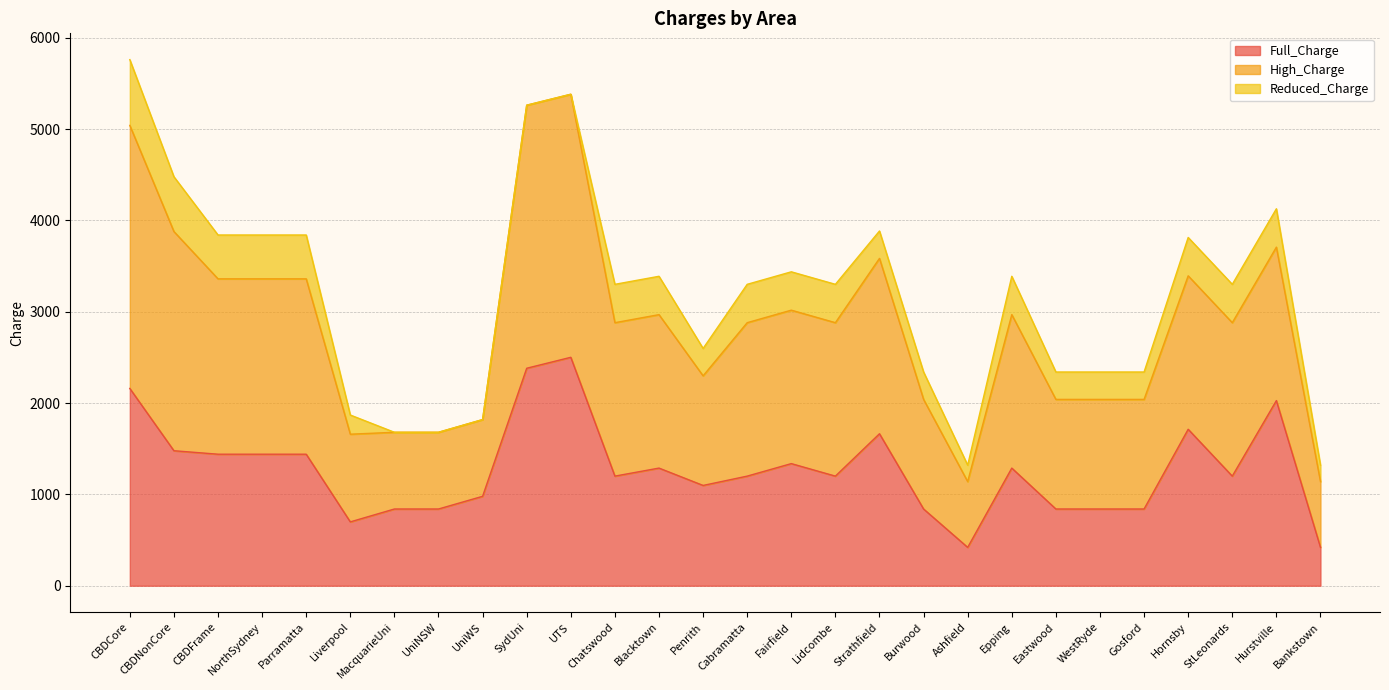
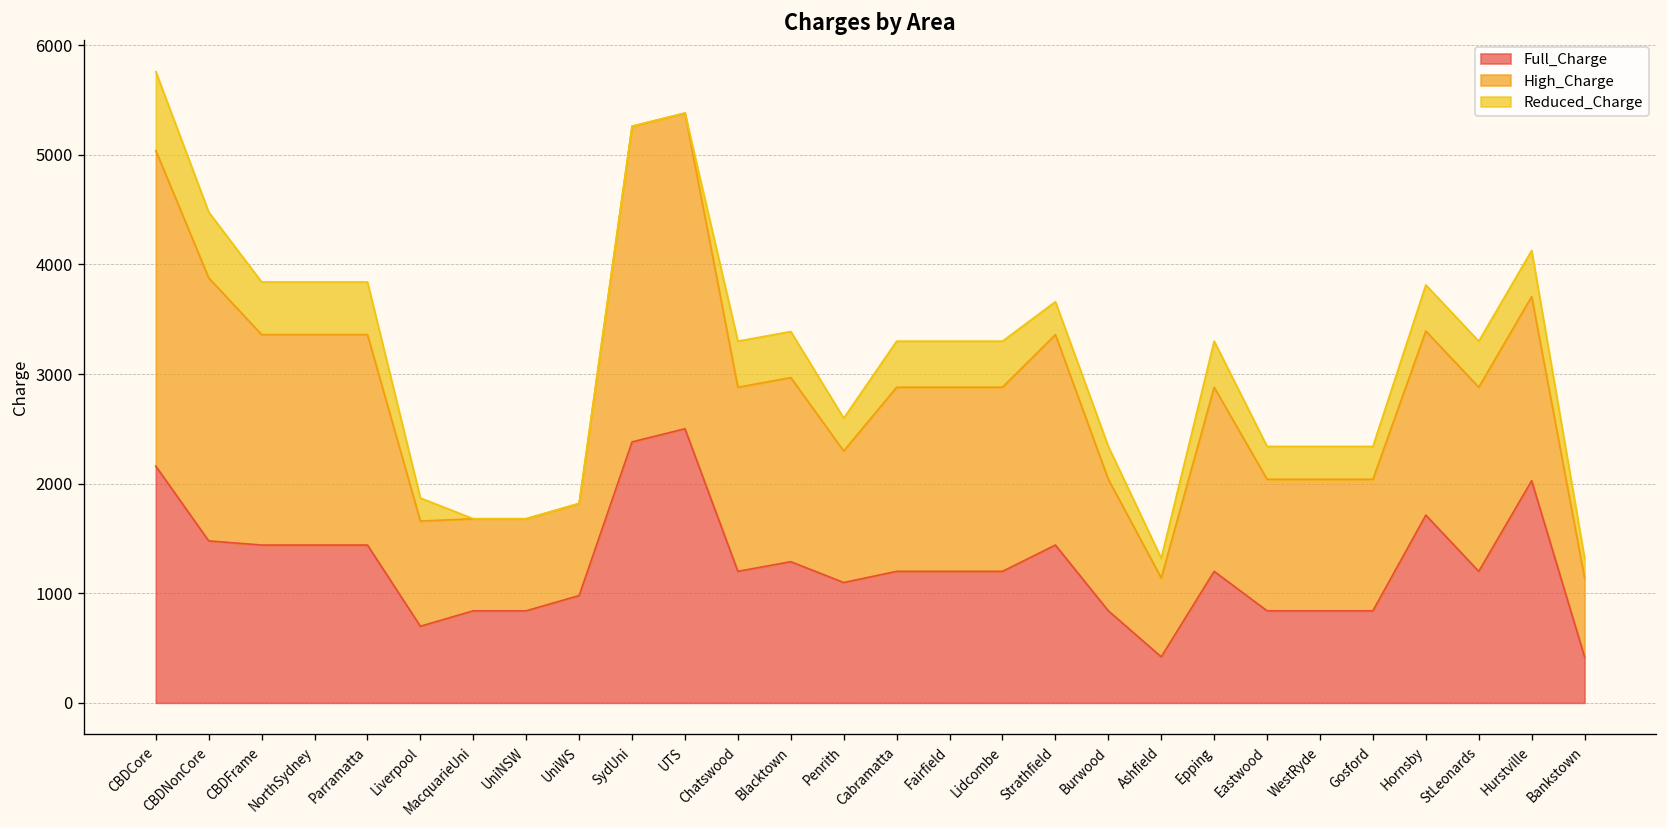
  {
    "Full_Charge": {
      "CBDCore": 2200,
      "CBDNonCore": 1500,
      "CBDFrame": 1400,
      "NorthSydney": 1400,
      "Parramatta": 1400,
      "Liverpool": 700,
      "MacquarieUni": 800,
      "UniNSW": 800,
      "UniWS": 1000,
      "SydUni": 2400,
      "UTS": 2500,
      "Chatswood": 1200,
      "Blacktown": 1300,
      "Penrith": 1100,
      "Cabramatta": 1200,
-     "Fairfield": 1300,
+     "Fairfield": 1200,
      "Lidcombe": 1200,
-     "Strathfield": 1700,
+     "Strathfield": 1400,
      "Burwood": 800,
      "Ashfield": 400,
-     "Epping": 1300,
+     "Epping": 1200,
      "Eastwood": 800,
      "WestRyde": 800,
      "Gosford": 800,
      "Hornsby": 1700,
      "StLeonards": 1200,
      "Hurstville": 2000,
      "Bankstown": 400
    }
  }
